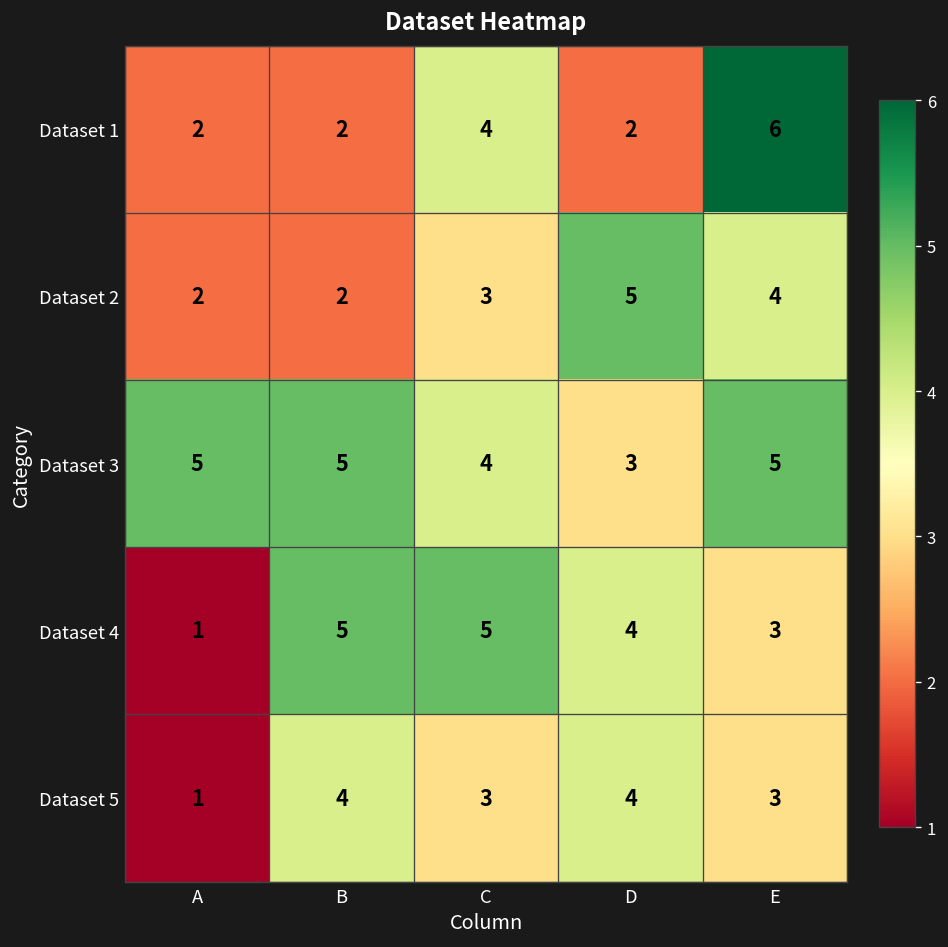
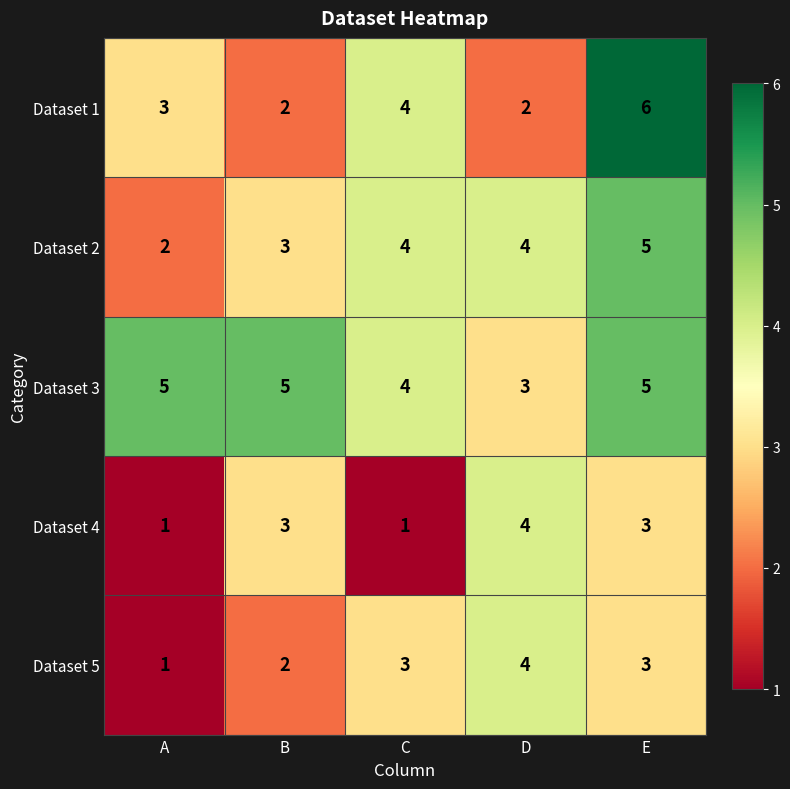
  {
    "Dataset 1": {
-     "A": 2,
+     "A": 3,
      "B": 2,
      "C": 4,
      "D": 2,
      "E": 6
    },
    "Dataset 2": {
      "A": 2,
-     "B": 2,
-     "C": 3,
-     "D": 5,
-     "E": 4
+     "B": 3,
+     "C": 4,
+     "D": 4,
+     "E": 5
    },
    "Dataset 3": {
      "A": 5,
      "B": 5,
      "C": 4,
      "D": 3,
      "E": 5
    },
    "Dataset 4": {
      "A": 1,
-     "B": 5,
-     "C": 5,
+     "B": 3,
+     "C": 1,
      "D": 4,
      "E": 3
    },
    "Dataset 5": {
      "A": 1,
-     "B": 4,
+     "B": 2,
      "C": 3,
      "D": 4,
      "E": 3
    }
  }
